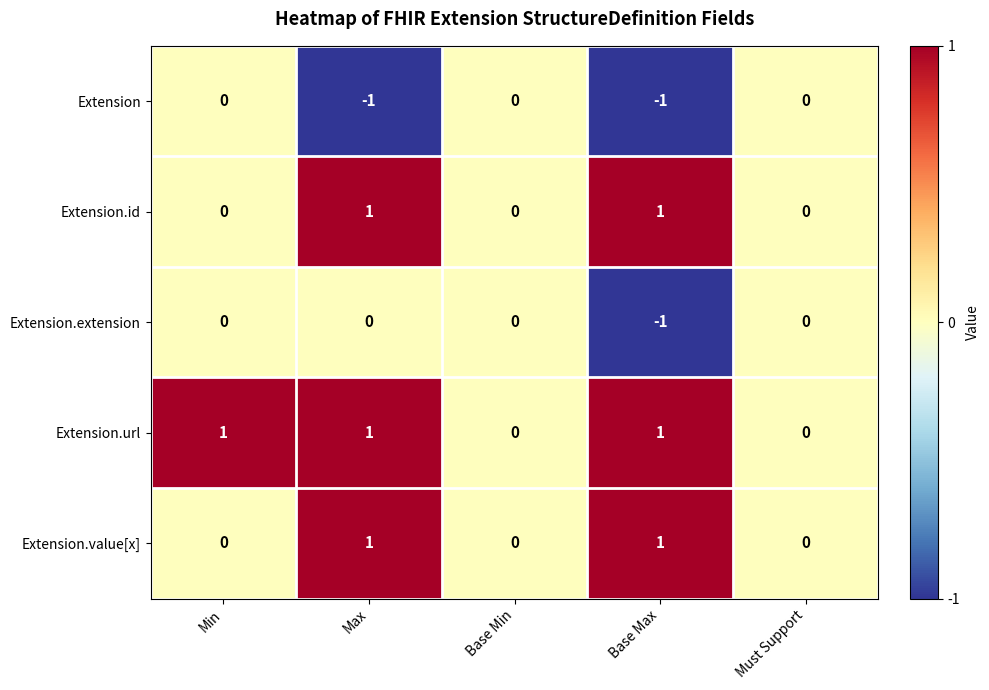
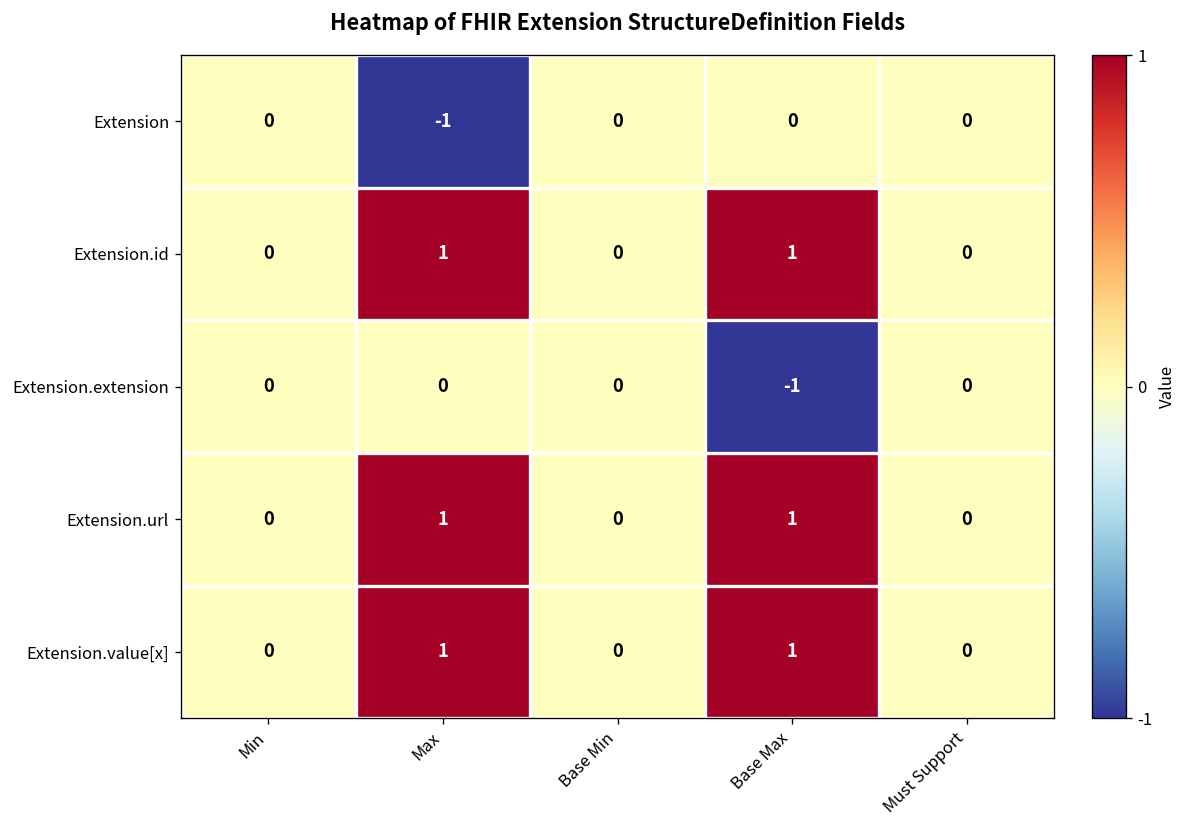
  {
    "Extension": {
      "Min": 0,
      "Max": -1,
      "Base Min": 0,
-     "Base Max": -1,
+     "Base Max": 0,
      "Must Support": 0
    },
    "Extension.id": {
      "Min": 0,
      "Max": 1,
      "Base Min": 0,
      "Base Max": 1,
      "Must Support": 0
    },
    "Extension.extension": {
      "Min": 0,
      "Max": 0,
      "Base Min": 0,
      "Base Max": -1,
      "Must Support": 0
    },
    "Extension.url": {
-     "Min": 1,
+     "Min": 0,
      "Max": 1,
      "Base Min": 0,
      "Base Max": 1,
      "Must Support": 0
    },
    "Extension.value[x]": {
      "Min": 0,
      "Max": 1,
      "Base Min": 0,
      "Base Max": 1,
      "Must Support": 0
    }
  }
